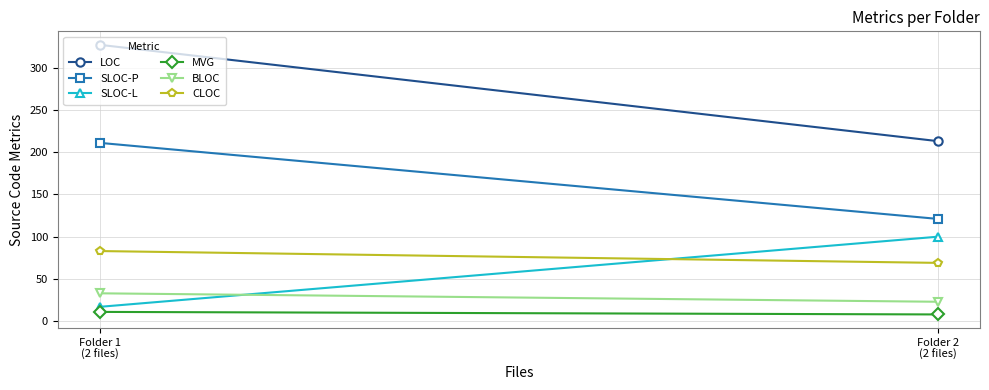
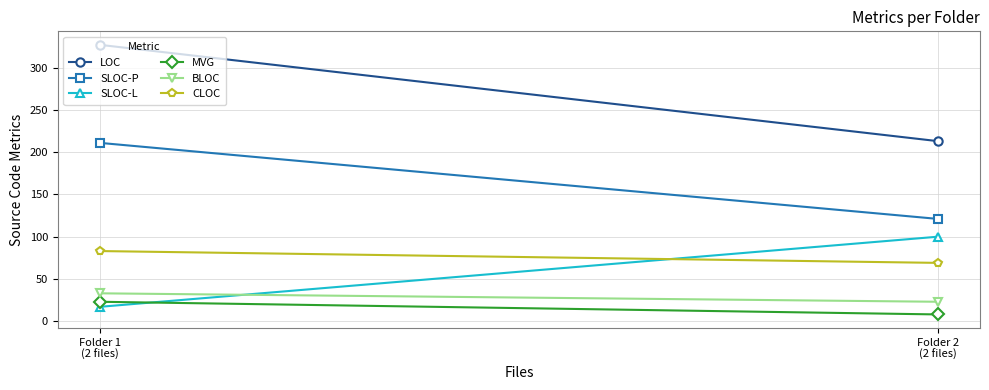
  {
    "SLOC-L": {
      "Folder 1 (2 files)": 20,
      "Folder 2 (2 files)": 100
    },
    "MVG": {
-     "Folder 1 (2 files)": 10,
+     "Folder 1 (2 files)": 20,
      "Folder 2 (2 files)": 10
    },
    "BLOC": {
      "Folder 1 (2 files)": 30,
      "Folder 2 (2 files)": 20
    },
    "CLOC": {
      "Folder 1 (2 files)": 80,
      "Folder 2 (2 files)": 70
    }
  }
